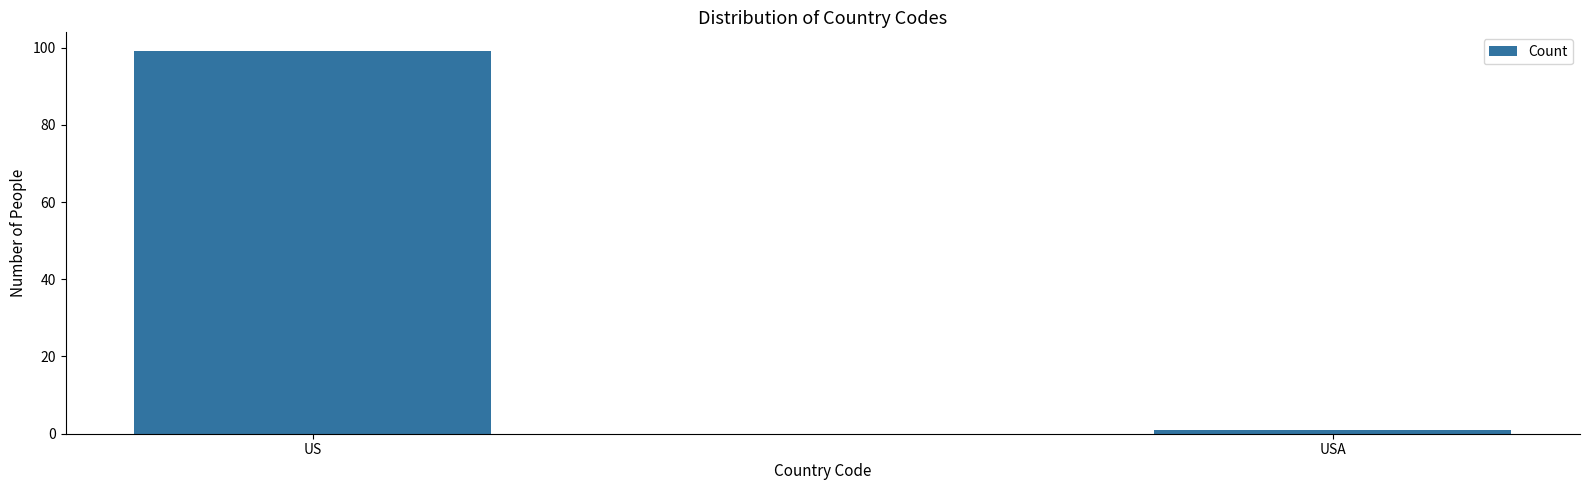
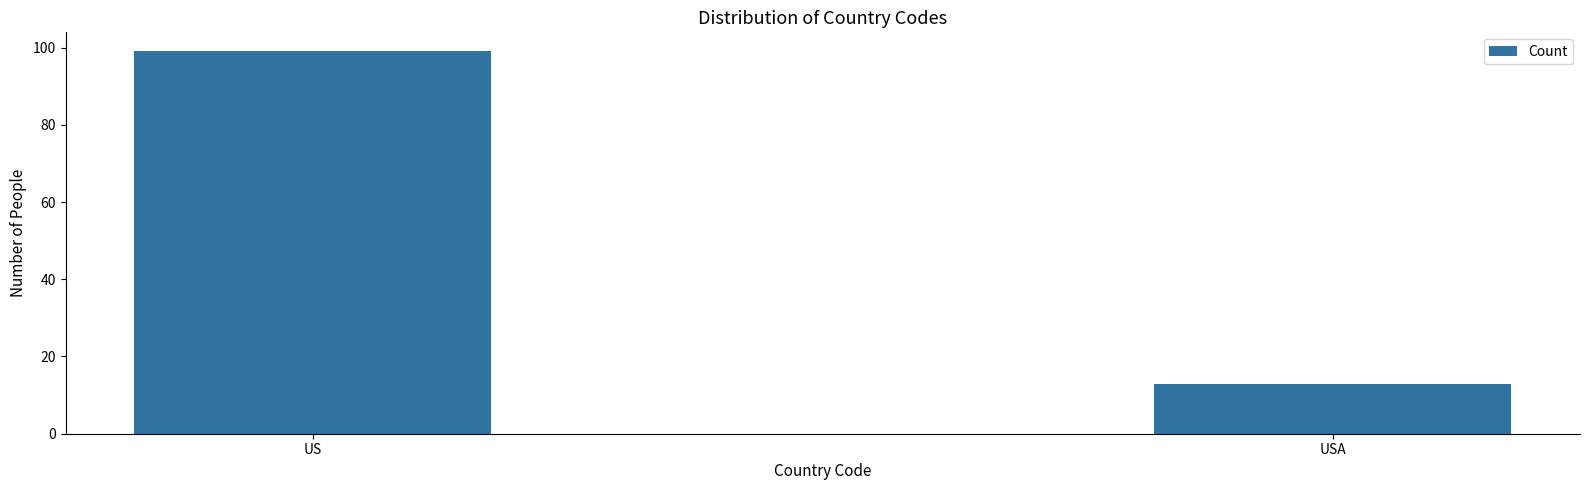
  {
    "US": 99,
-   "USA": 1
+   "USA": 13
  }
